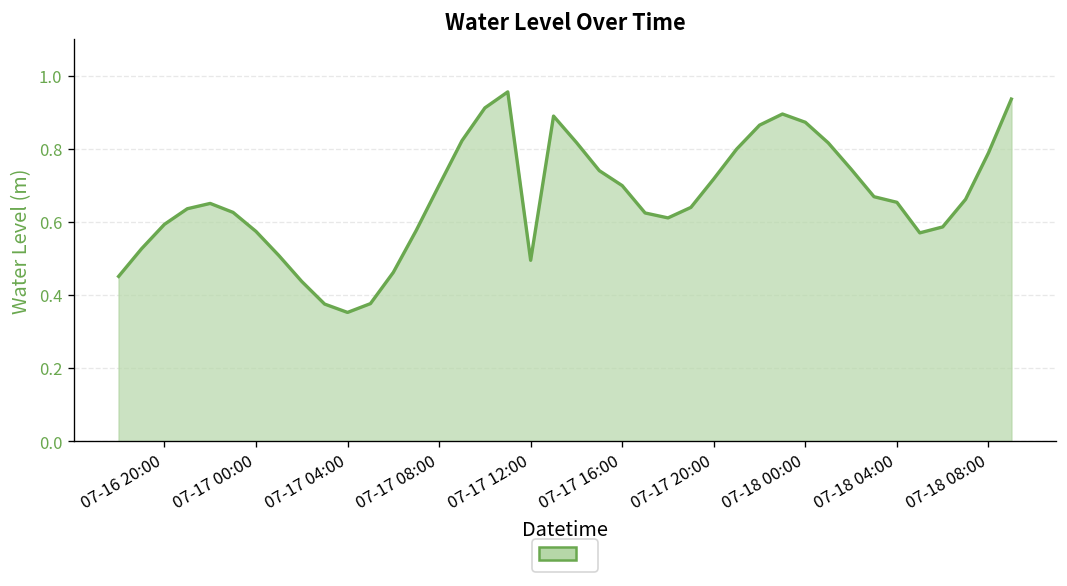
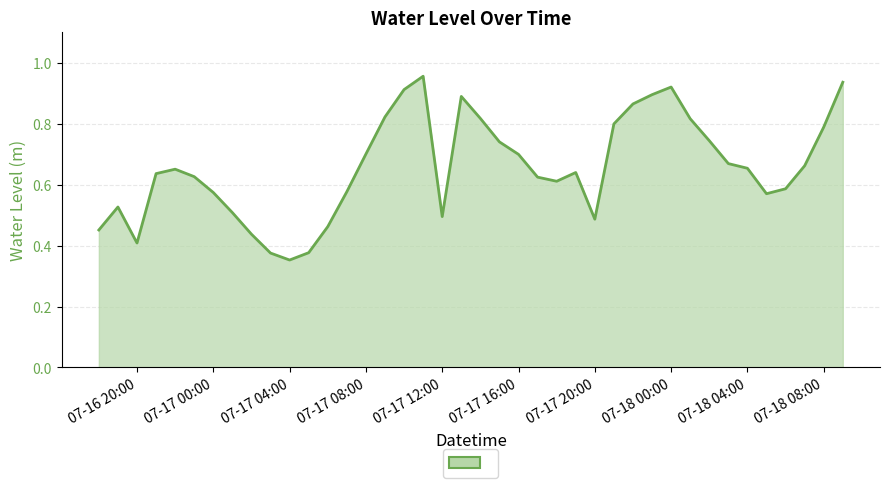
  {
-   "07-16 20:00": 0.59,
+   "07-16 20:00": 0.41,
    "07-17 00:00": 0.57,
    "07-17 04:00": 0.35,
    "07-17 08:00": 0.70,
    "07-17 12:00": 0.50,
    "07-17 16:00": 0.70,
-   "07-17 20:00": 0.72,
-   "07-18 00:00": 0.87,
+   "07-17 20:00": 0.49,
+   "07-18 00:00": 0.92,
    "07-18 04:00": 0.65,
    "07-18 08:00": 0.79
  }
